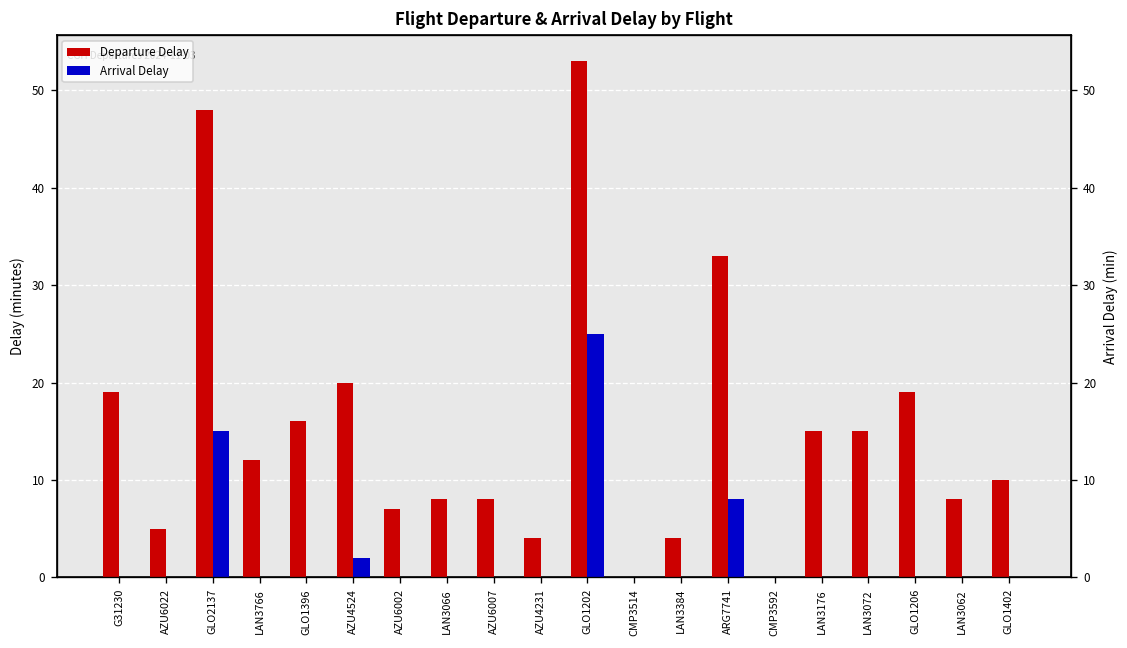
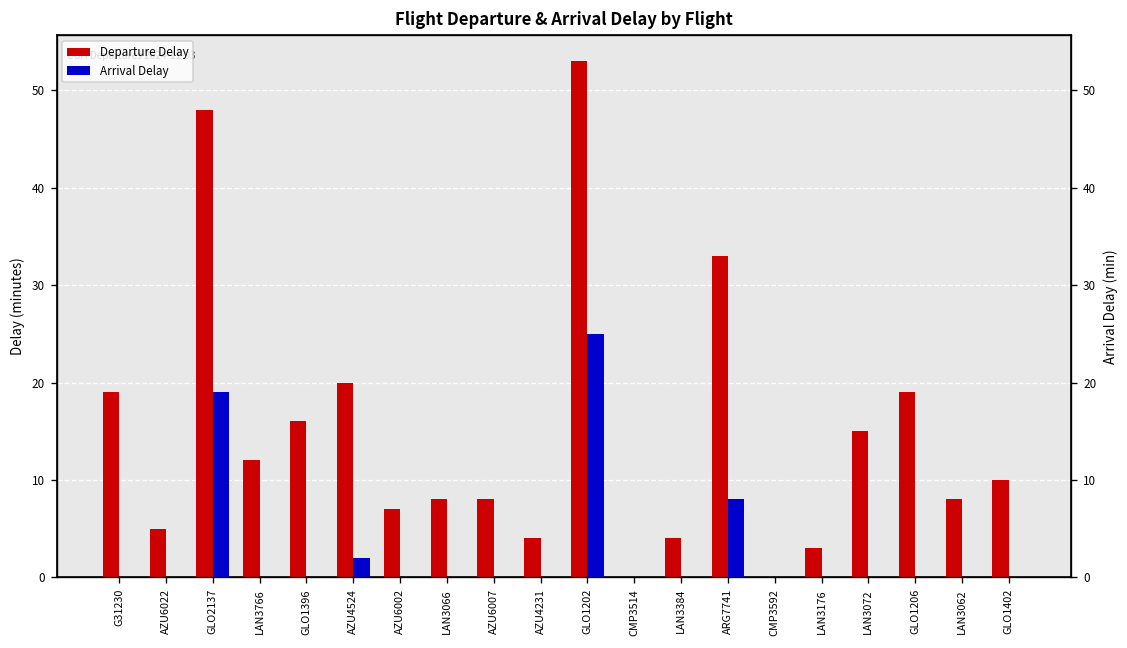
  {
    "Departure Delay": {
      "G31230": 19,
      "AZU6022": 5,
      "GLO2137": 48,
      "LAN3766": 12,
      "GLO1396": 16,
      "AZU4524": 20,
      "AZU6002": 7,
      "LAN3066": 8,
      "AZU6007": 8,
      "AZU4231": 4,
      "GLO1202": 53,
      "CMP3514": 0,
      "LAN3384": 4,
      "ARG7741": 33,
      "CMP3592": 0,
-     "LAN3176": 15,
+     "LAN3176": 3,
      "LAN3072": 15,
      "GLO1206": 19,
      "LAN3062": 8,
      "GLO1402": 10
    },
    "Arrival Delay": {
      "G31230": 0,
      "AZU6022": 0,
-     "GLO2137": 15,
+     "GLO2137": 19,
      "LAN3766": 0,
      "GLO1396": 0,
      "AZU4524": 2,
      "AZU6002": 0,
      "LAN3066": 0,
      "AZU6007": 0,
      "AZU4231": 0,
      "GLO1202": 25,
      "CMP3514": 0,
      "LAN3384": 0,
      "ARG7741": 8,
      "CMP3592": 0,
      "LAN3176": 0,
      "LAN3072": 0,
      "GLO1206": 0,
      "LAN3062": 0,
      "GLO1402": 0
    }
  }
